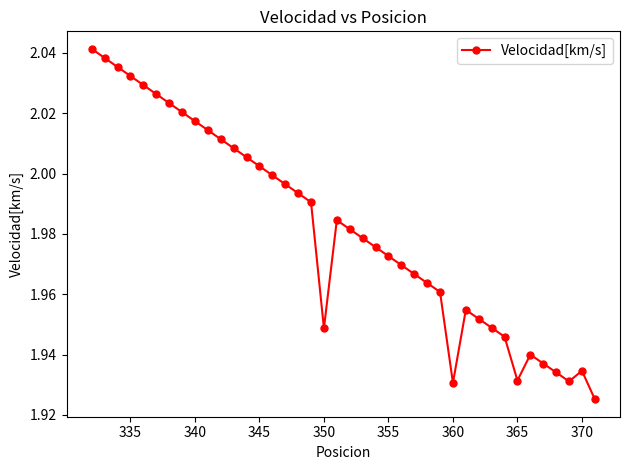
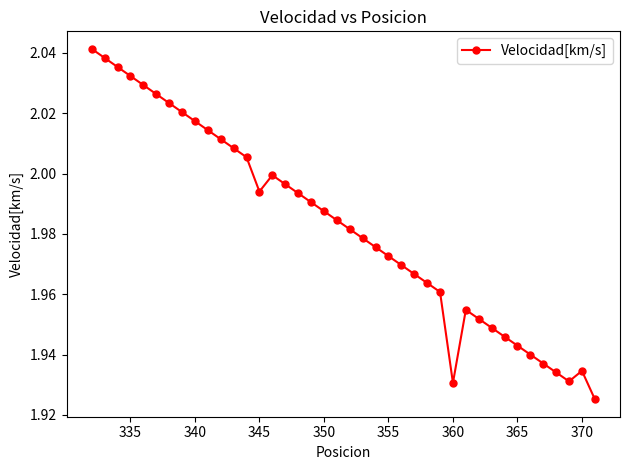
  {
    "335": 2.032,
    "340": 2.017,
-   "345": 2.002,
-   "350": 1.949,
+   "345": 1.994,
+   "350": 1.988,
    "355": 1.973,
    "360": 1.931,
-   "365": 1.931,
+   "365": 1.943,
    "370": 1.935
  }
